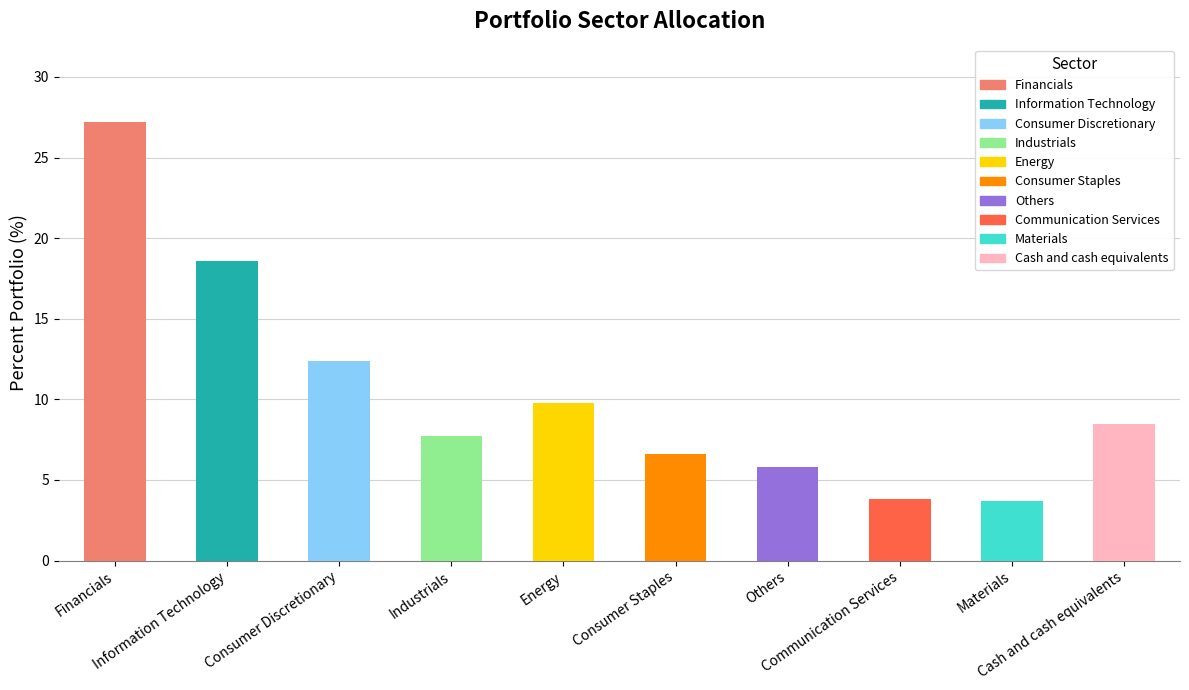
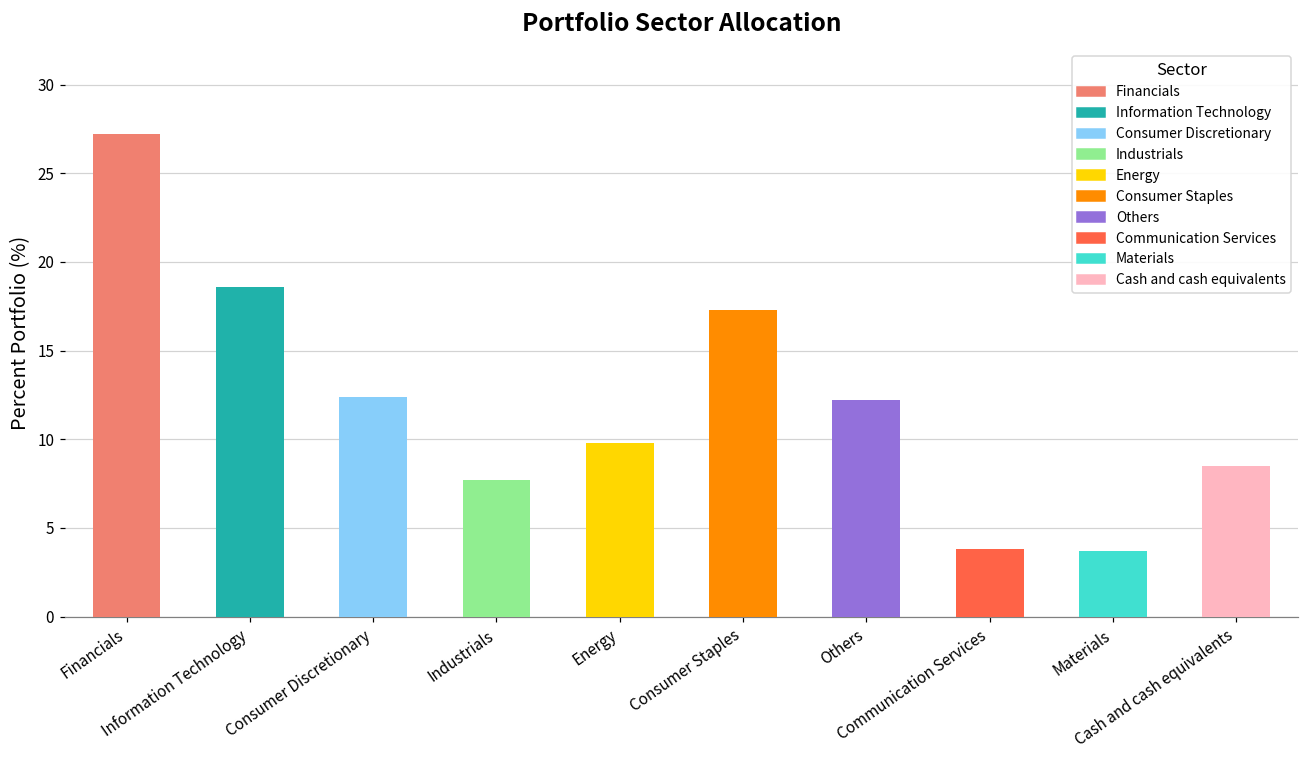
  {
    "Financials": 27.2,
    "Information Technology": 18.6,
    "Consumer Discretionary": 12.4,
    "Industrials": 7.7,
    "Energy": 9.8,
-   "Consumer Staples": 6.6,
-   "Others": 5.8,
+   "Consumer Staples": 17.3,
+   "Others": 12.2,
    "Communication Services": 3.8,
    "Materials": 3.7,
    "Cash and cash equivalents": 8.5
  }
